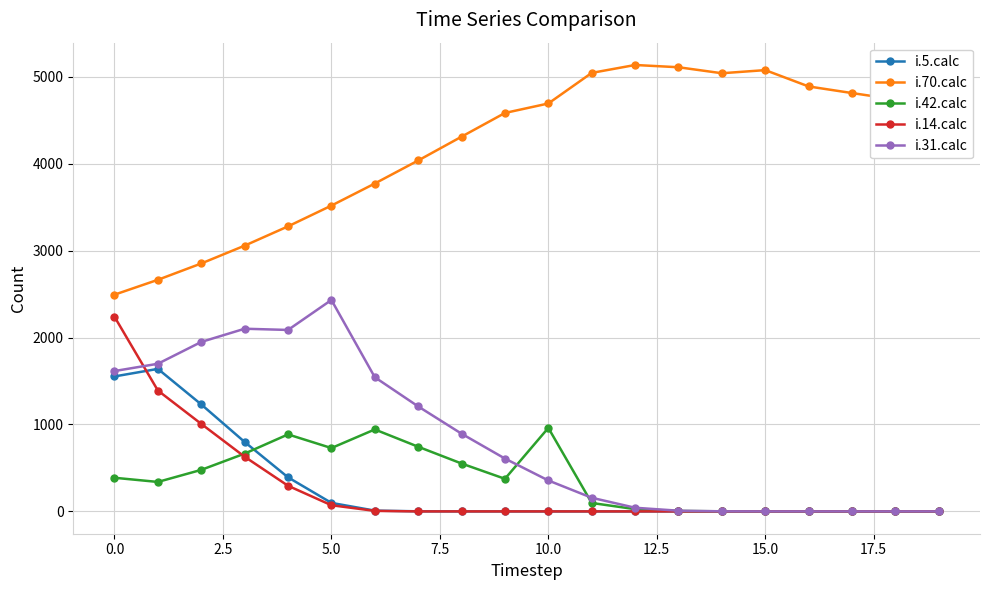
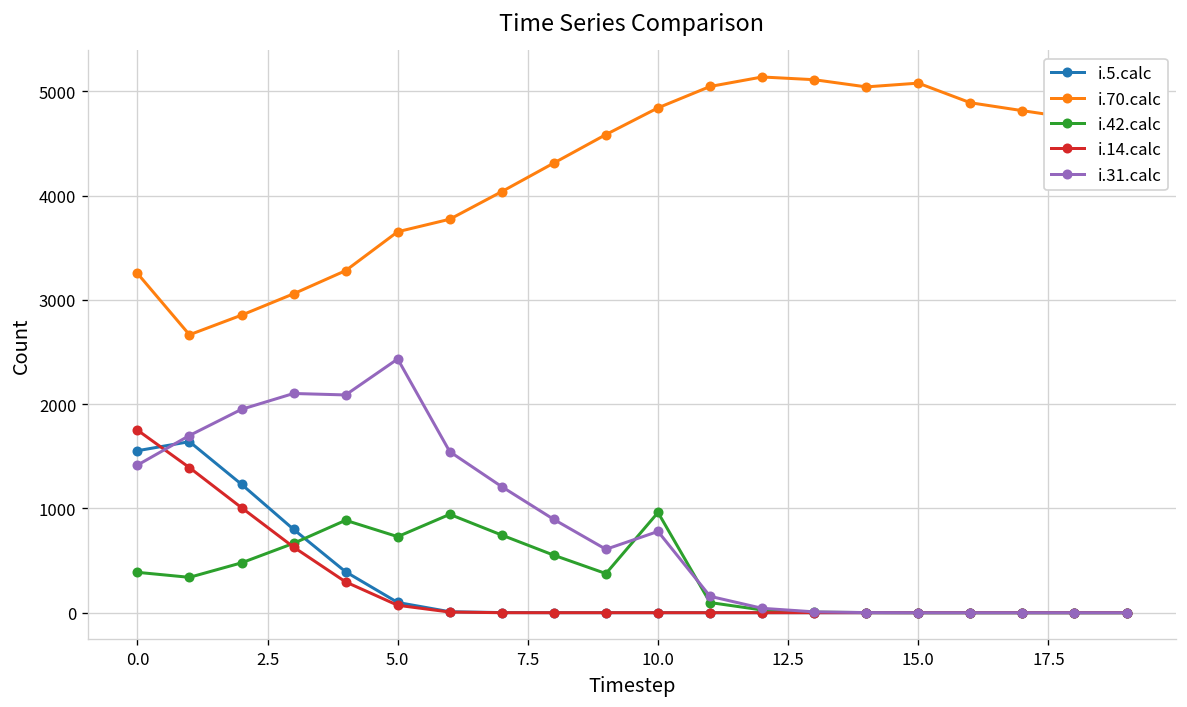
  {
    "i.5.calc": {
      "0.0": 1600
    },
    "i.70.calc": {
-     "0.0": 2500,
-     "5.0": 3500,
-     "10.0": 4700,
+     "0.0": 3300,
+     "5.0": 3700,
+     "10.0": 4800,
      "15.0": 5100
    },
    "i.42.calc": {
      "0.0": 400,
      "5.0": 700,
      "10.0": 1000
    },
    "i.14.calc": {
-     "0.0": 2200
+     "0.0": 1800
    },
    "i.31.calc": {
-     "0.0": 1600,
+     "0.0": 1400,
      "5.0": 2400,
-     "10.0": 400
+     "10.0": 800
    }
  }
